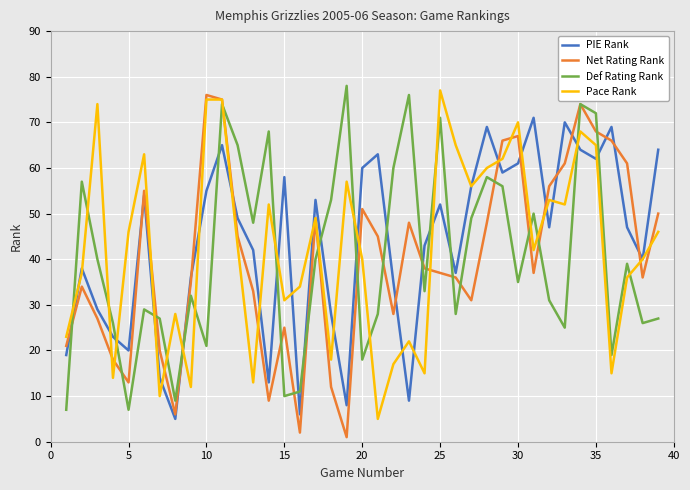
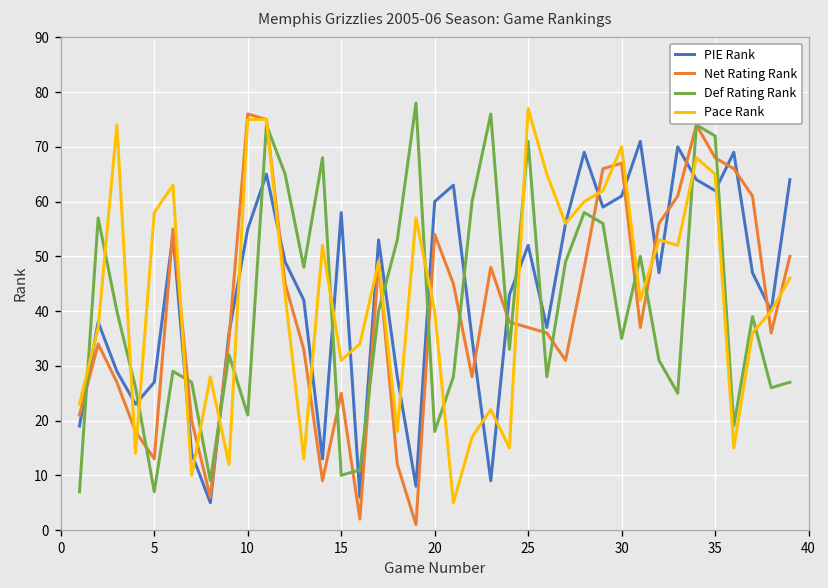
  {
    "PIE Rank": {
-     "5": 20,
+     "5": 27,
      "10": 55,
      "15": 58,
      "20": 60,
      "25": 52,
      "30": 61,
      "35": 62
    },
    "Net Rating Rank": {
      "5": 13,
      "10": 76,
      "15": 25,
-     "20": 51,
+     "20": 54,
      "25": 37,
      "30": 67,
      "35": 68
    },
    "Def Rating Rank": {
      "5": 7,
      "10": 21,
      "15": 10,
      "20": 18,
      "25": 71,
      "30": 35,
      "35": 72
    },
    "Pace Rank": {
-     "5": 46,
+     "5": 58,
      "10": 75,
      "15": 31,
      "20": 40,
      "25": 77,
      "30": 70,
      "35": 65
    }
  }
